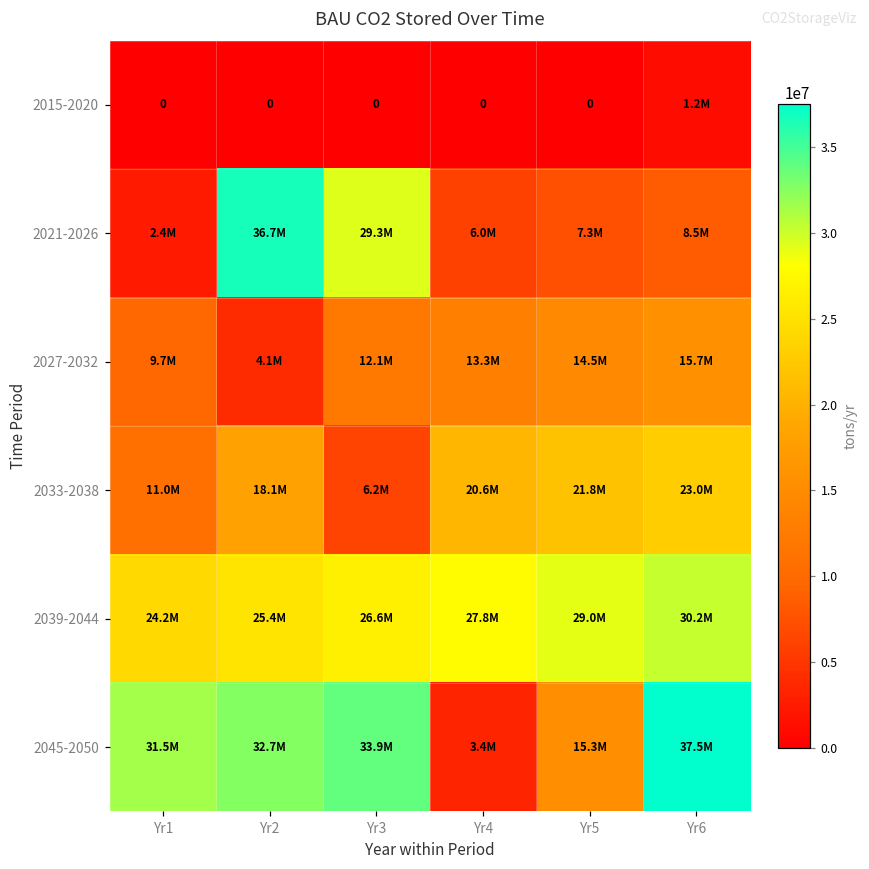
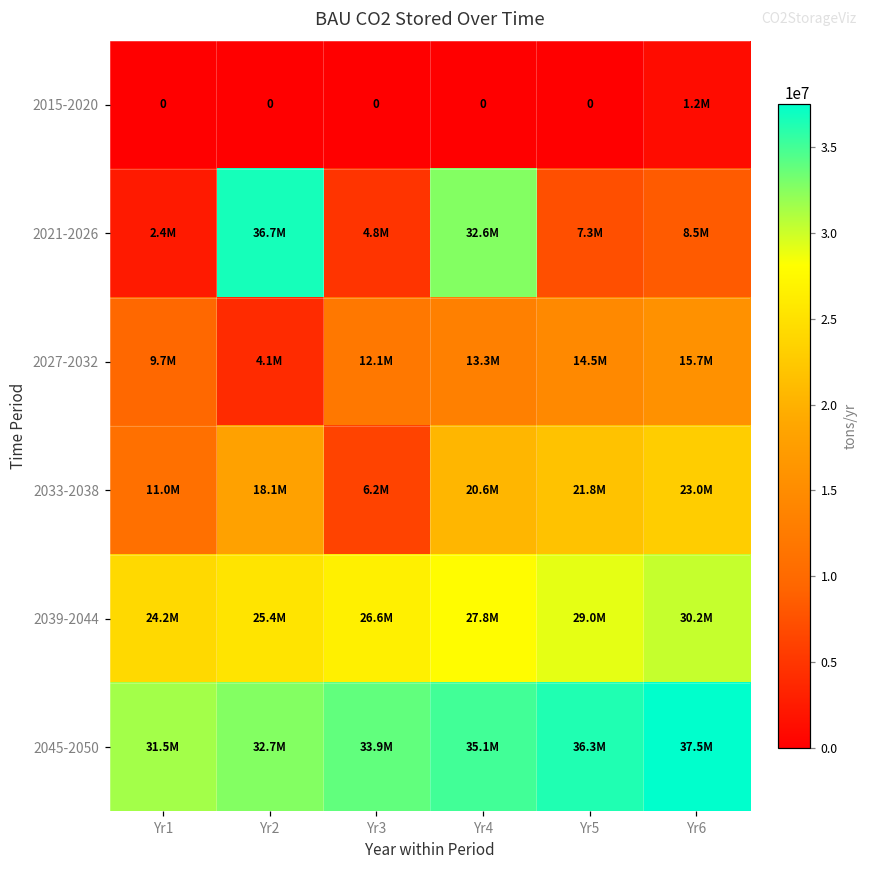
  {
    "2015-2020": {
      "Yr1": "0",
      "Yr2": "0",
      "Yr3": "0",
      "Yr4": "0",
      "Yr5": "0",
      "Yr6": "1.2M"
    },
    "2021-2026": {
      "Yr1": "2.4M",
      "Yr2": "36.7M",
-     "Yr3": "29.3M",
-     "Yr4": "6.0M",
+     "Yr3": "4.8M",
+     "Yr4": "32.6M",
      "Yr5": "7.3M",
      "Yr6": "8.5M"
    },
    "2027-2032": {
      "Yr1": "9.7M",
      "Yr2": "4.1M",
      "Yr3": "12.1M",
      "Yr4": "13.3M",
      "Yr5": "14.5M",
      "Yr6": "15.7M"
    },
    "2033-2038": {
      "Yr1": "11.0M",
      "Yr2": "18.1M",
      "Yr3": "6.2M",
      "Yr4": "20.6M",
      "Yr5": "21.8M",
      "Yr6": "23.0M"
    },
    "2039-2044": {
      "Yr1": "24.2M",
      "Yr2": "25.4M",
      "Yr3": "26.6M",
      "Yr4": "27.8M",
      "Yr5": "29.0M",
      "Yr6": "30.2M"
    },
    "2045-2050": {
      "Yr1": "31.5M",
      "Yr2": "32.7M",
      "Yr3": "33.9M",
-     "Yr4": "3.4M",
-     "Yr5": "15.3M",
+     "Yr4": "35.1M",
+     "Yr5": "36.3M",
      "Yr6": "37.5M"
    }
  }
